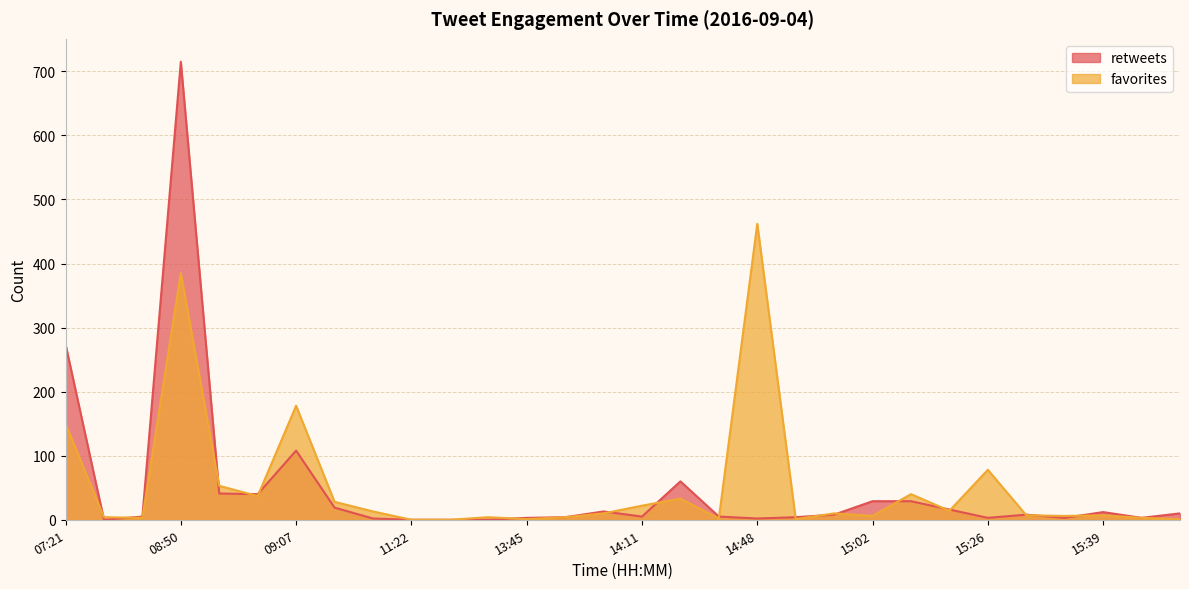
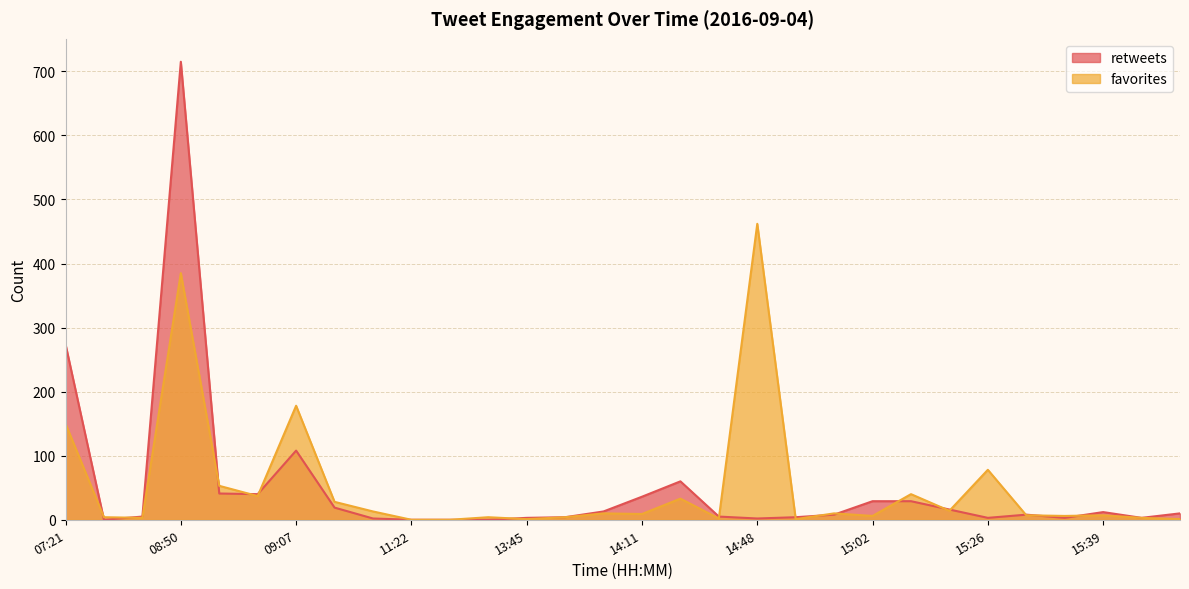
  {
    "retweets": {
      "07:21": 270,
      "08:50": 720,
      "09:07": 110,
-     "14:11": 10,
+     "14:11": 40,
      "14:48": 0,
      "15:02": 30,
      "15:26": 0,
      "15:39": 10
    },
    "favorites": {
      "07:21": 150,
      "08:50": 390,
      "09:07": 180,
-     "14:11": 20,
+     "14:11": 10,
      "14:48": 460,
      "15:02": 10,
      "15:26": 80,
      "15:39": 10
    }
  }
